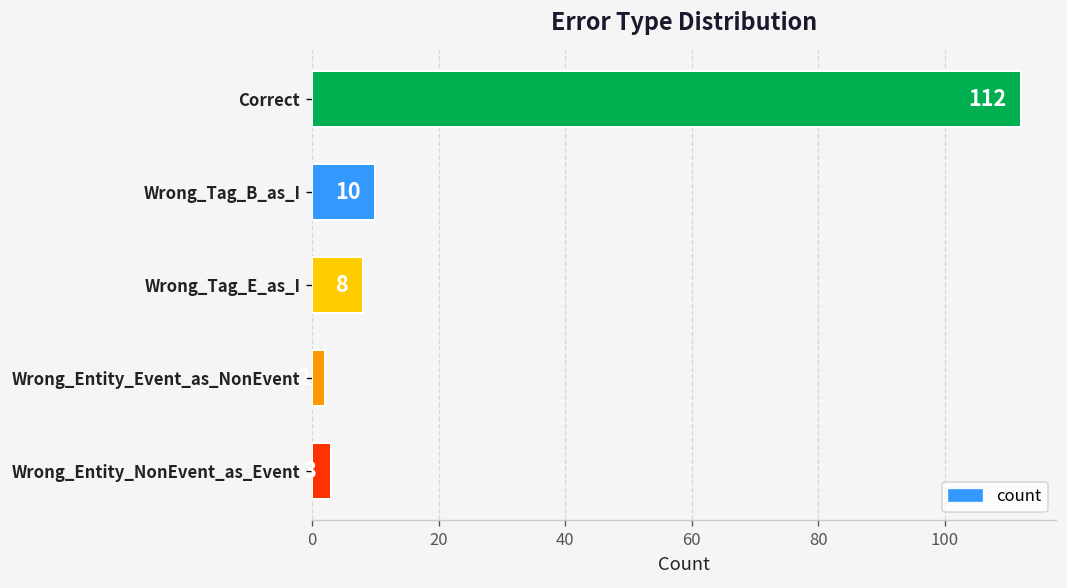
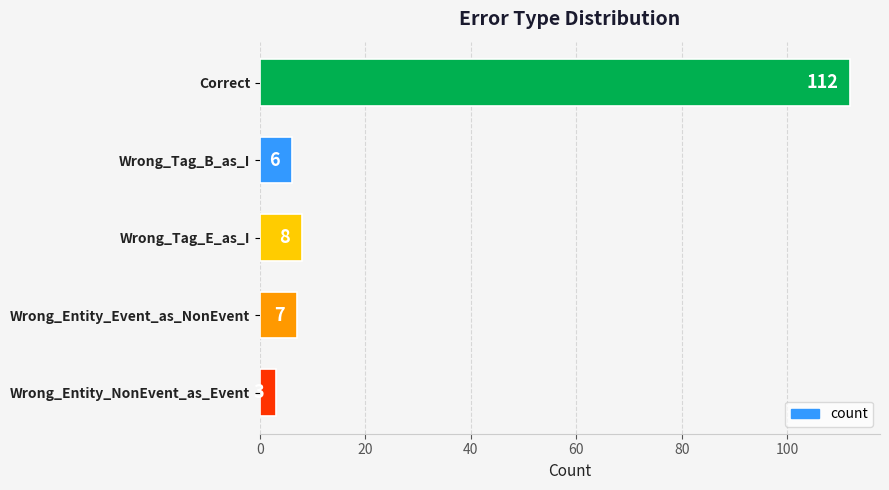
  {
    "Correct": 112,
-   "Wrong_Tag_B_as_I": 10,
+   "Wrong_Tag_B_as_I": 6,
    "Wrong_Tag_E_as_I": 8,
-   "Wrong_Entity_Event_as_NonEvent": 2
+   "Wrong_Entity_Event_as_NonEvent": 7
  }
